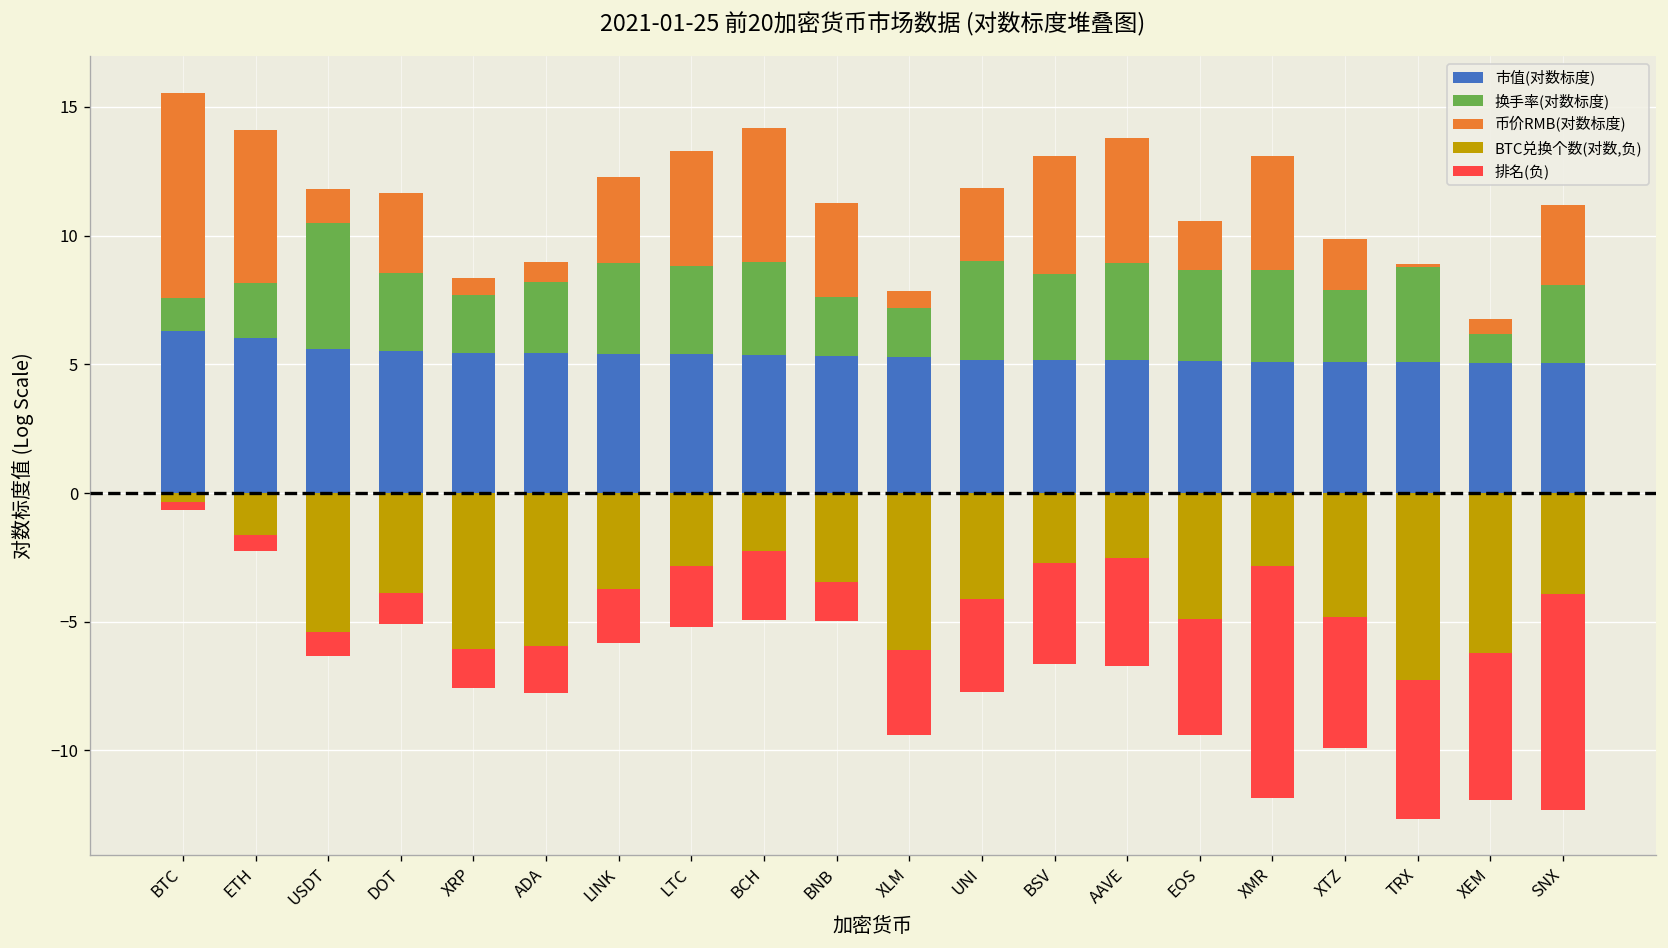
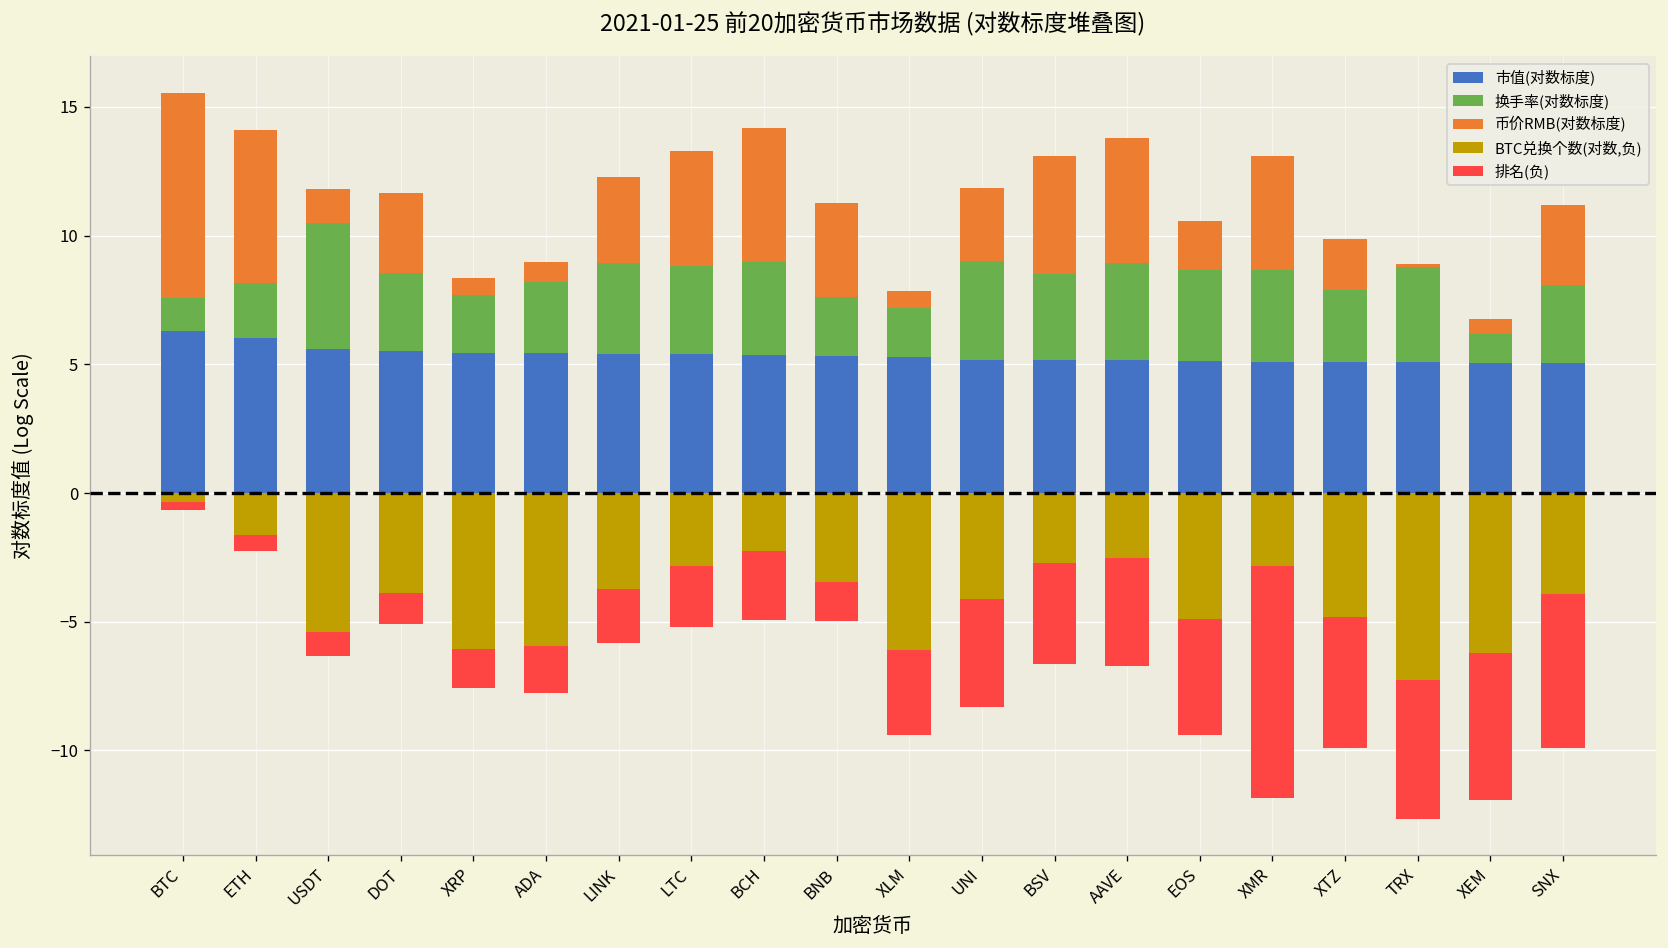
  {
    "市值(对数标度)": {
      "BTC": 6.3,
      "ETH": 6.0,
      "USDT": 5.6,
      "DOT": 5.5,
      "XRP": 5.5,
      "ADA": 5.4,
      "LINK": 5.4,
      "LTC": 5.4,
      "BCH": 5.4,
      "BNB": 5.3,
      "XLM": 5.3,
      "UNI": 5.2,
      "BSV": 5.2,
      "AAVE": 5.2,
      "EOS": 5.1,
      "XMR": 5.1,
      "XTZ": 5.1,
      "TRX": 5.1,
      "XEM": 5.1,
      "SNX": 5.0
    },
    "换手率(对数标度)": {
      "BTC": 1.3,
      "ETH": 2.1,
      "USDT": 4.9,
      "DOT": 3.0,
      "XRP": 2.2,
      "ADA": 2.8,
      "LINK": 3.5,
      "LTC": 3.4,
      "BCH": 3.6,
      "BNB": 2.3,
      "XLM": 1.9,
      "UNI": 3.8,
      "BSV": 3.3,
      "AAVE": 3.8,
      "EOS": 3.5,
      "XMR": 3.6,
      "XTZ": 2.8,
      "TRX": 3.7,
      "XEM": 1.1,
      "SNX": 3.0
    },
    "币价RMB(对数标度)": {
      "BTC": 8.0,
      "ETH": 6.0,
      "USDT": 1.3,
      "DOT": 3.1,
      "XRP": 0.7,
      "ADA": 0.8,
      "LINK": 3.3,
      "LTC": 4.5,
      "BCH": 5.2,
      "BNB": 3.7,
      "XLM": 0.7,
      "UNI": 2.8,
      "BSV": 4.6,
      "AAVE": 4.8,
      "EOS": 1.9,
      "XMR": 4.4,
      "XTZ": 2.0,
      "XEM": 0.6,
      "SNX": 3.1
    },
    "BTC兑换个数(对数,负)": {
      "BTC": -0.4,
      "ETH": -1.6,
      "USDT": -5.4,
      "DOT": -3.9,
      "XRP": -6.1,
      "ADA": -6.0,
      "LINK": -3.7,
      "LTC": -2.8,
      "BCH": -2.2,
      "BNB": -3.5,
      "XLM": -6.1,
      "UNI": -4.1,
      "BSV": -2.7,
      "AAVE": -2.5,
      "EOS": -4.9,
      "XMR": -2.8,
      "XTZ": -4.8,
      "TRX": -7.2,
      "XEM": -6.2,
      "SNX": -3.9
    },
    "排名(负)": {
      "BTC": -0.3,
      "ETH": -0.6,
      "USDT": -0.9,
      "DOT": -1.2,
      "XRP": -1.5,
      "ADA": -1.8,
      "LINK": -2.1,
      "LTC": -2.4,
      "BCH": -2.7,
      "BNB": -1.5,
      "XLM": -3.3,
-     "UNI": -3.6,
+     "UNI": -4.2,
      "BSV": -3.9,
      "AAVE": -4.2,
      "EOS": -4.5,
      "XMR": -9.0,
      "XTZ": -5.1,
      "TRX": -5.4,
      "XEM": -5.7,
-     "SNX": -8.4
+     "SNX": -6.0
    }
  }
